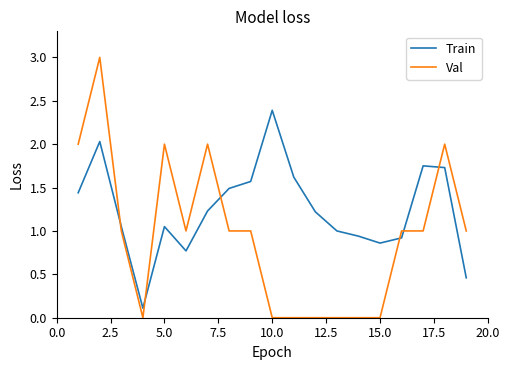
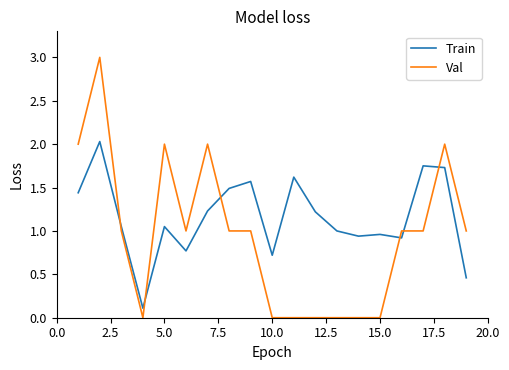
  {
    "Train": {
      "5.0": 1.1,
-     "10.0": 2.4,
-     "15.0": 0.9
+     "10.0": 0.7,
+     "15.0": 1.0
    },
    "Val": {
      "5.0": 2.0,
      "10.0": 0.0,
      "15.0": 0.0
    }
  }
